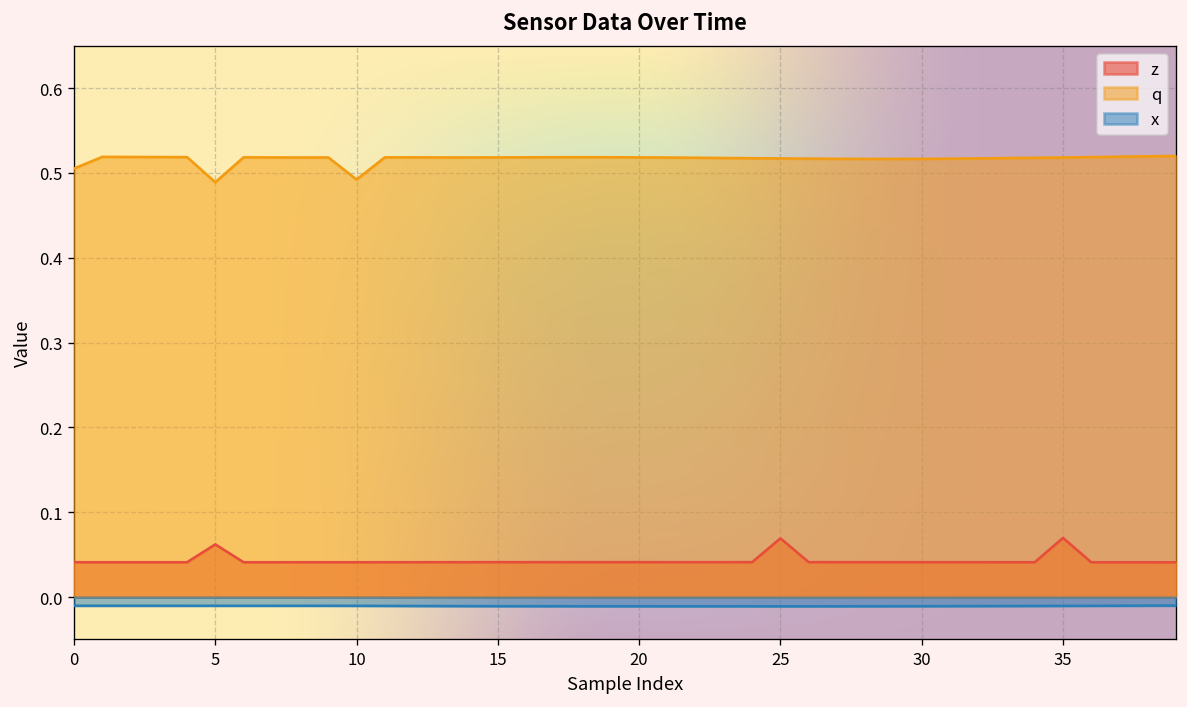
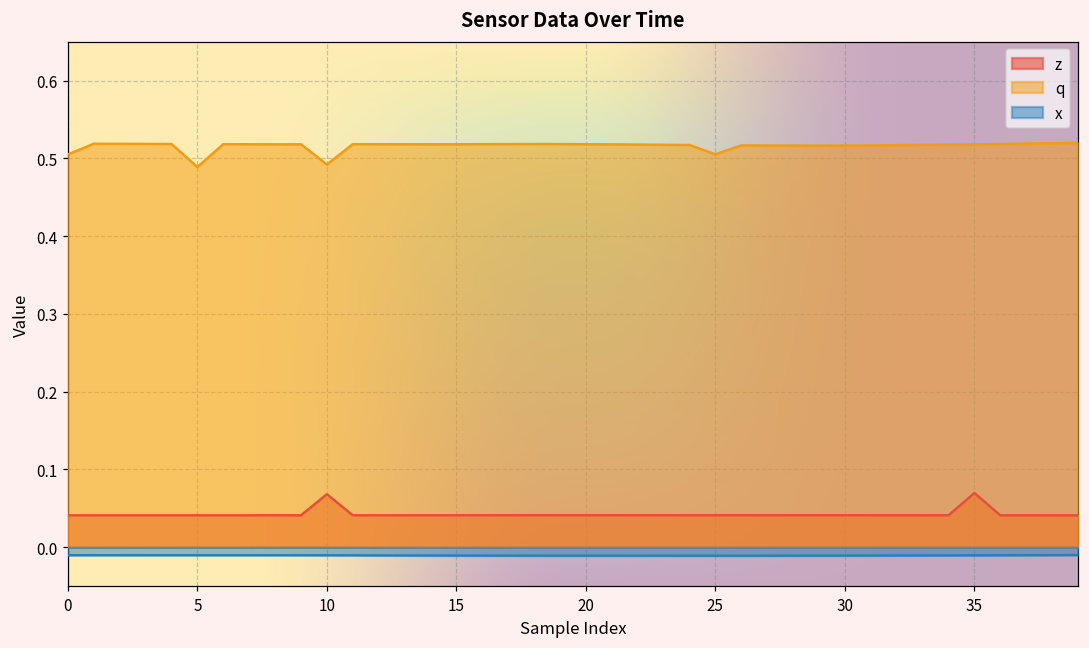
  {
    "z": {
      "0": 0.04,
-     "5": 0.06,
-     "10": 0.04,
+     "5": 0.04,
+     "10": 0.07,
      "15": 0.04,
      "20": 0.04,
-     "25": 0.07,
+     "25": 0.04,
      "30": 0.04,
      "35": 0.07
    },
    "q": {
      "0": 0.51,
      "5": 0.49,
      "10": 0.49,
      "15": 0.52,
      "20": 0.52,
-     "25": 0.52,
+     "25": 0.51,
      "30": 0.52,
      "35": 0.52
    }
  }
